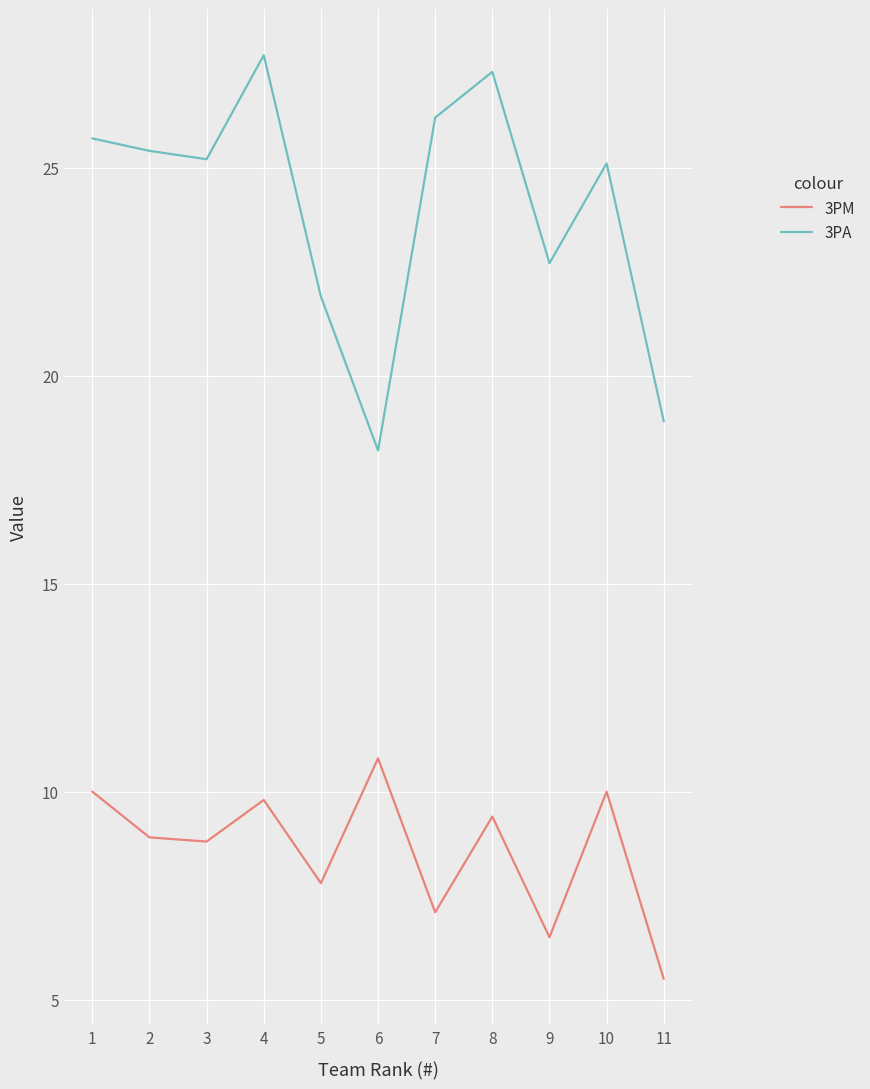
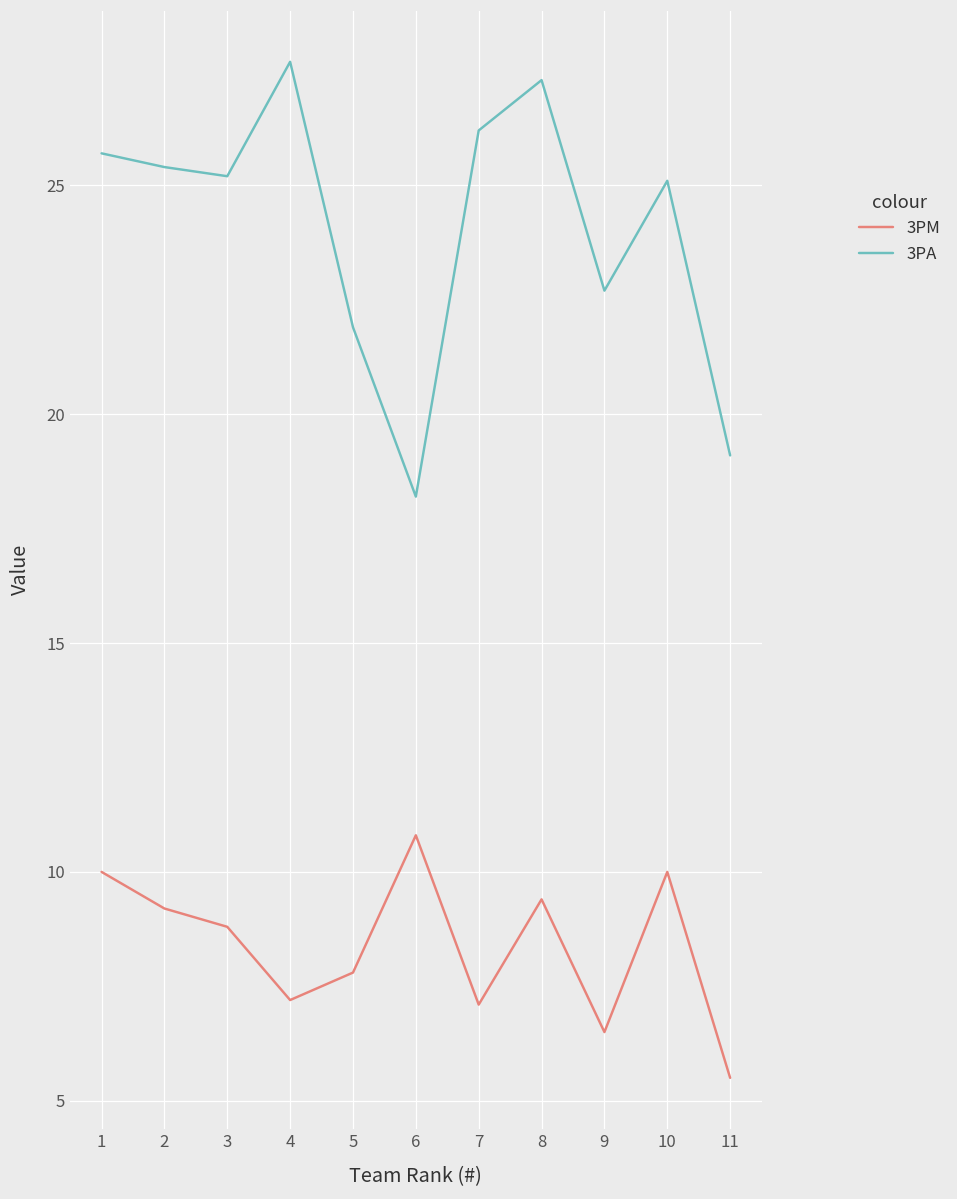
  {
    "3PM": {
      "1": 10.0,
-     "2": 8.9,
+     "2": 9.2,
      "3": 8.8,
-     "4": 9.8,
+     "4": 7.2,
      "5": 7.8,
      "6": 10.8,
      "7": 7.1,
      "8": 9.4,
      "9": 6.5,
      "10": 10.0,
      "11": 5.5
    },
    "3PA": {
      "1": 25.7,
      "2": 25.4,
      "3": 25.2,
      "4": 27.7,
      "5": 21.9,
      "6": 18.2,
      "7": 26.2,
      "8": 27.3,
      "9": 22.7,
      "10": 25.1,
-     "11": 18.9
+     "11": 19.1
    }
  }
